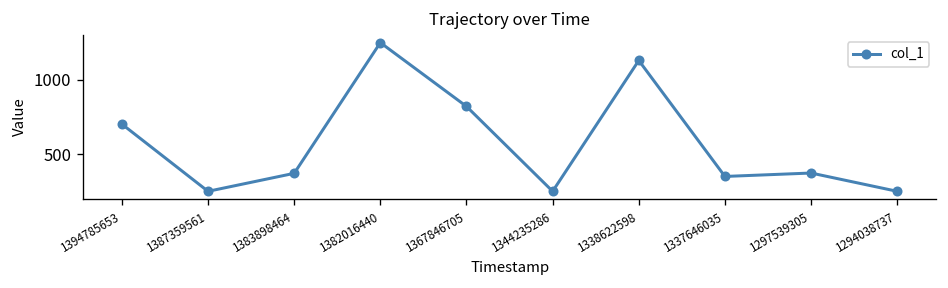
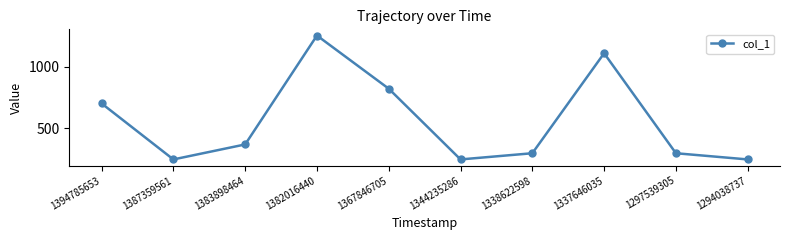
  {
    "1394785653": 700,
    "1387359561": 250,
    "1383898464": 370,
    "1382016440": 1250,
    "1367846705": 820,
    "1344235286": 250,
-   "1338622598": 1130,
-   "1337646035": 350,
-   "1297539305": 370,
+   "1338622598": 300,
+   "1337646035": 1110,
+   "1297539305": 300,
    "1294038737": 250
  }
